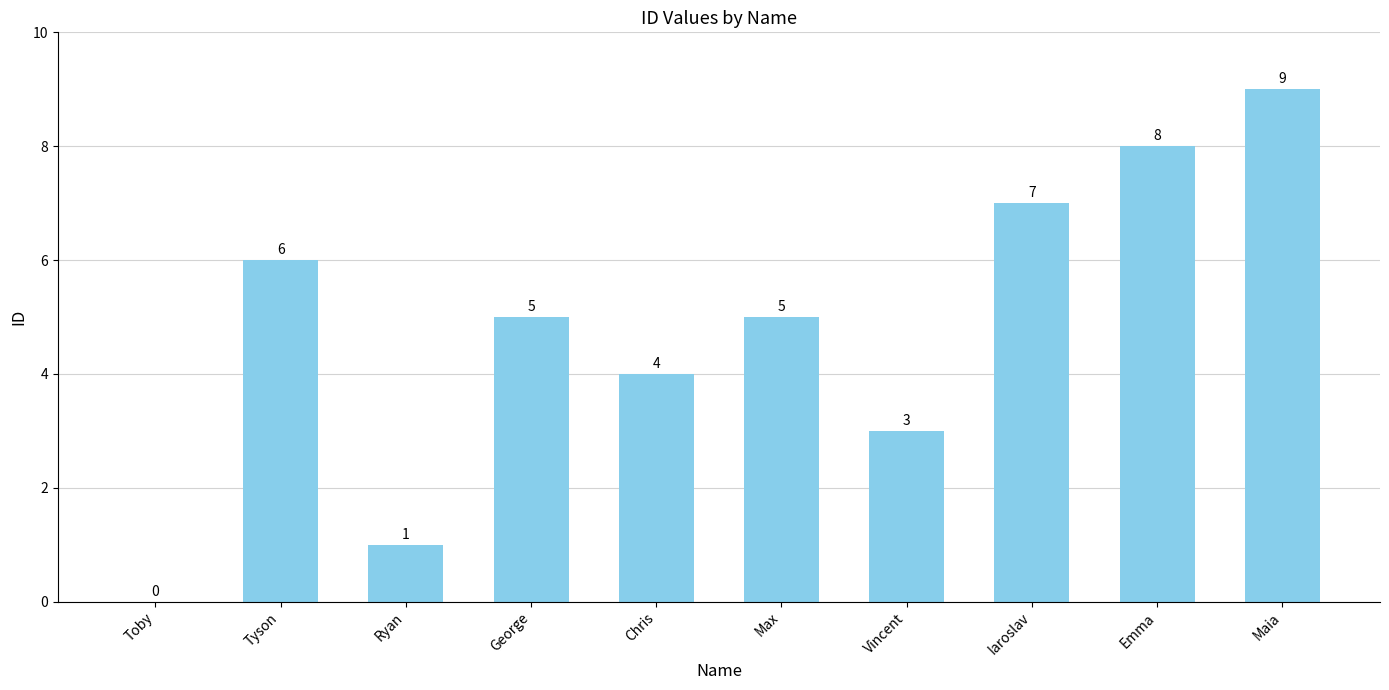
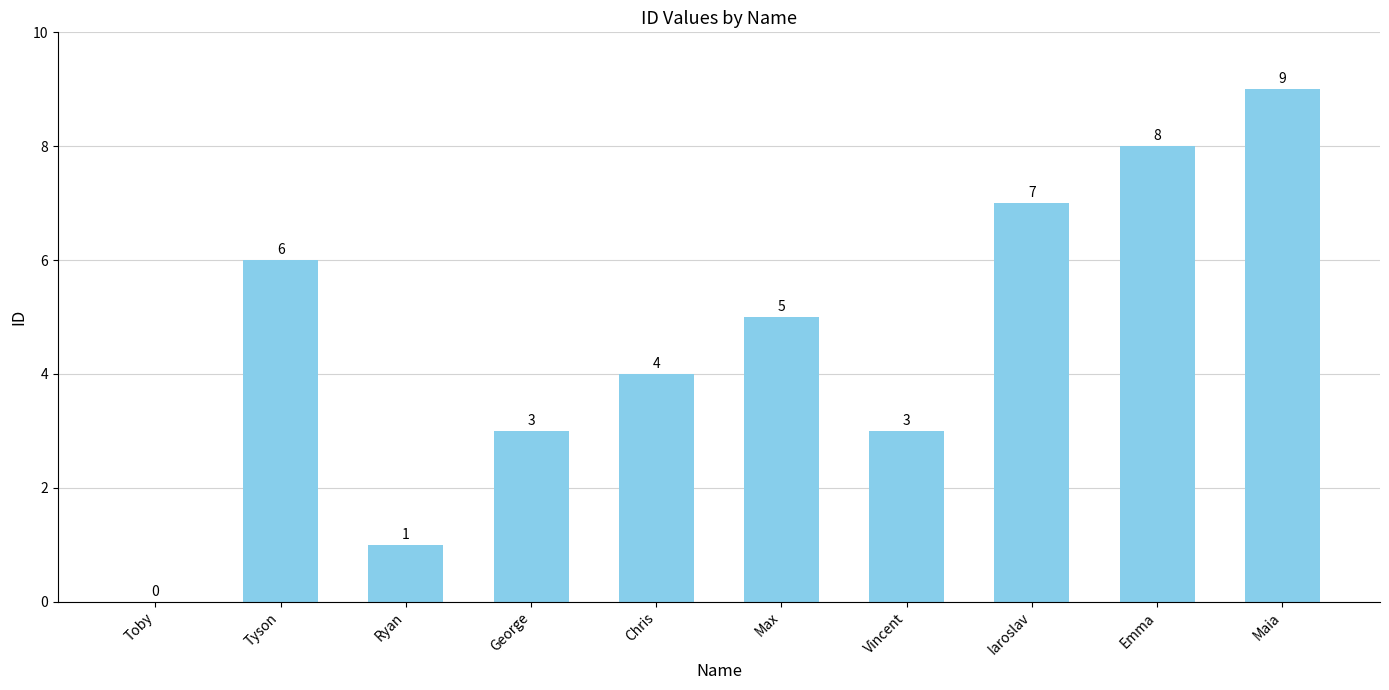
  {
    "Toby": 0,
    "Tyson": 6,
    "Ryan": 1,
-   "George": 5,
+   "George": 3,
    "Chris": 4,
    "Max": 5,
    "Vincent": 3,
    "Iaroslav": 7,
    "Emma": 8,
    "Maia": 9
  }
